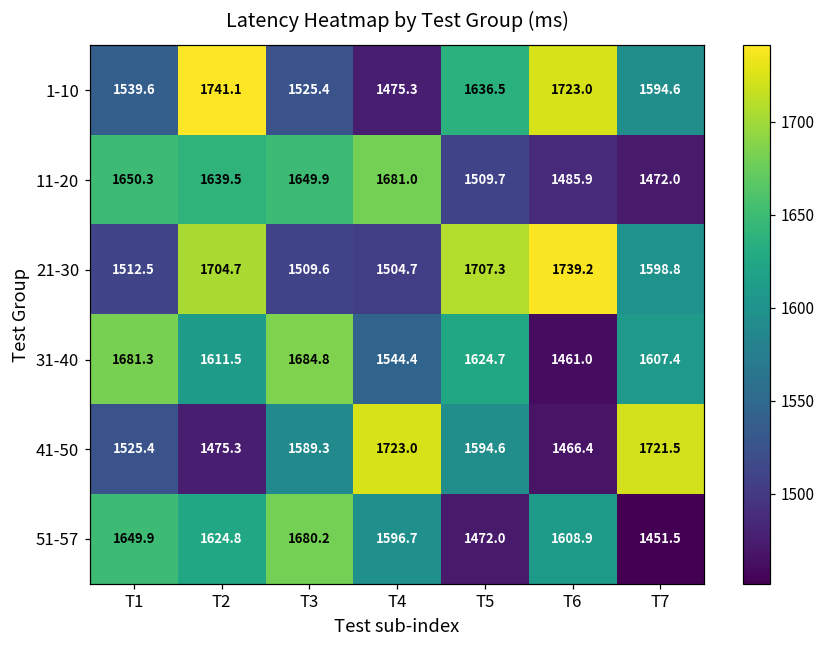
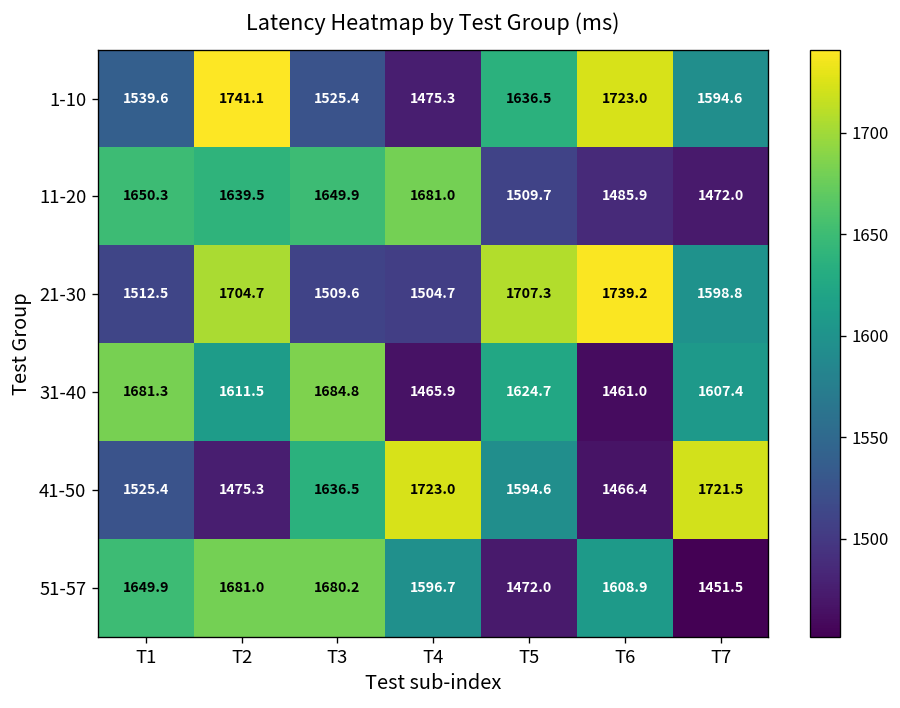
  {
    "1-10": {
      "T1": 1539.6,
      "T2": 1741.1,
      "T3": 1525.4,
      "T4": 1475.3,
      "T5": 1636.5,
      "T6": 1723.0,
      "T7": 1594.6
    },
    "11-20": {
      "T1": 1650.3,
      "T2": 1639.5,
      "T3": 1649.9,
      "T4": 1681.0,
      "T5": 1509.7,
      "T6": 1485.9,
      "T7": 1472.0
    },
    "21-30": {
      "T1": 1512.5,
      "T2": 1704.7,
      "T3": 1509.6,
      "T4": 1504.7,
      "T5": 1707.3,
      "T6": 1739.2,
      "T7": 1598.8
    },
    "31-40": {
      "T1": 1681.3,
      "T2": 1611.5,
      "T3": 1684.8,
-     "T4": 1544.4,
+     "T4": 1465.9,
      "T5": 1624.7,
      "T6": 1461.0,
      "T7": 1607.4
    },
    "41-50": {
      "T1": 1525.4,
      "T2": 1475.3,
-     "T3": 1589.3,
+     "T3": 1636.5,
      "T4": 1723.0,
      "T5": 1594.6,
      "T6": 1466.4,
      "T7": 1721.5
    },
    "51-57": {
      "T1": 1649.9,
-     "T2": 1624.8,
+     "T2": 1681.0,
      "T3": 1680.2,
      "T4": 1596.7,
      "T5": 1472.0,
      "T6": 1608.9,
      "T7": 1451.5
    }
  }
